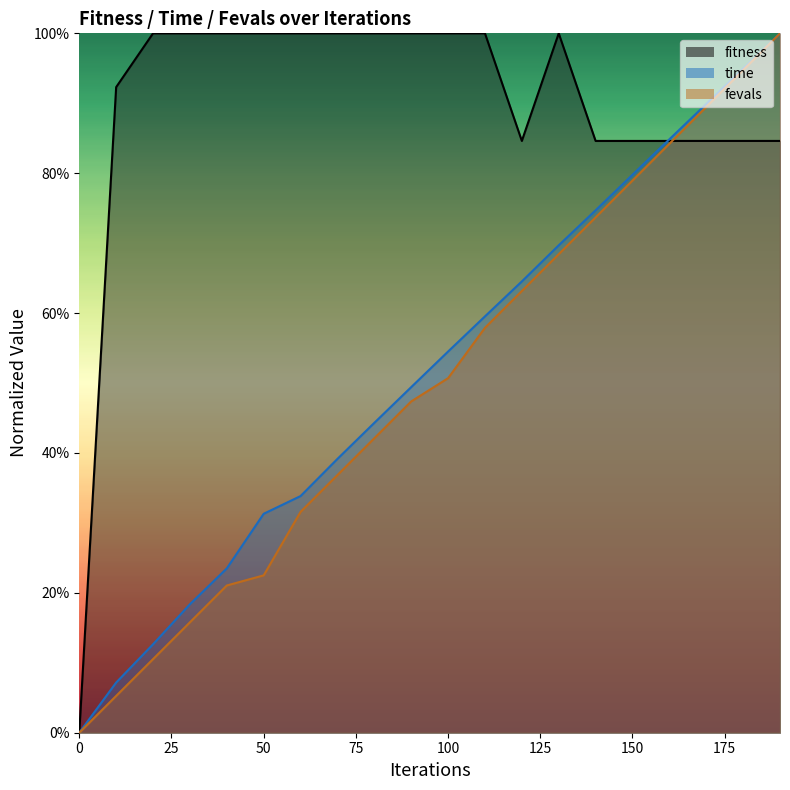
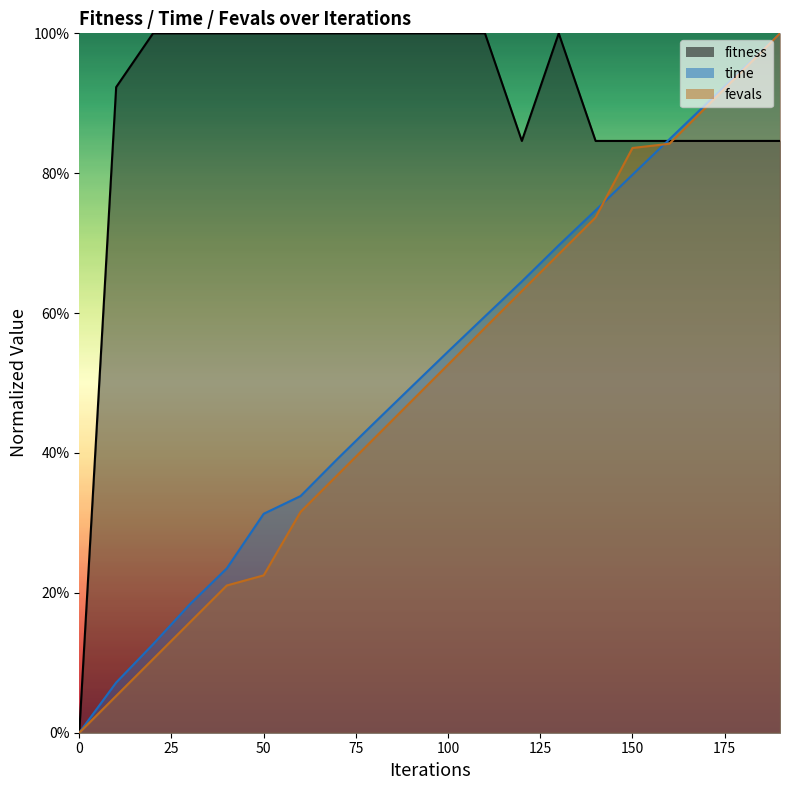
  {
    "fitness": {
      "50": "100%",
      "100": "100%",
      "150": "85%"
    },
    "time": {
      "50": "31%",
      "100": "55%",
      "150": "80%"
    },
    "fevals": {
      "50": "23%",
-     "100": "51%",
-     "150": "79%"
+     "100": "53%",
+     "150": "84%"
    }
  }
